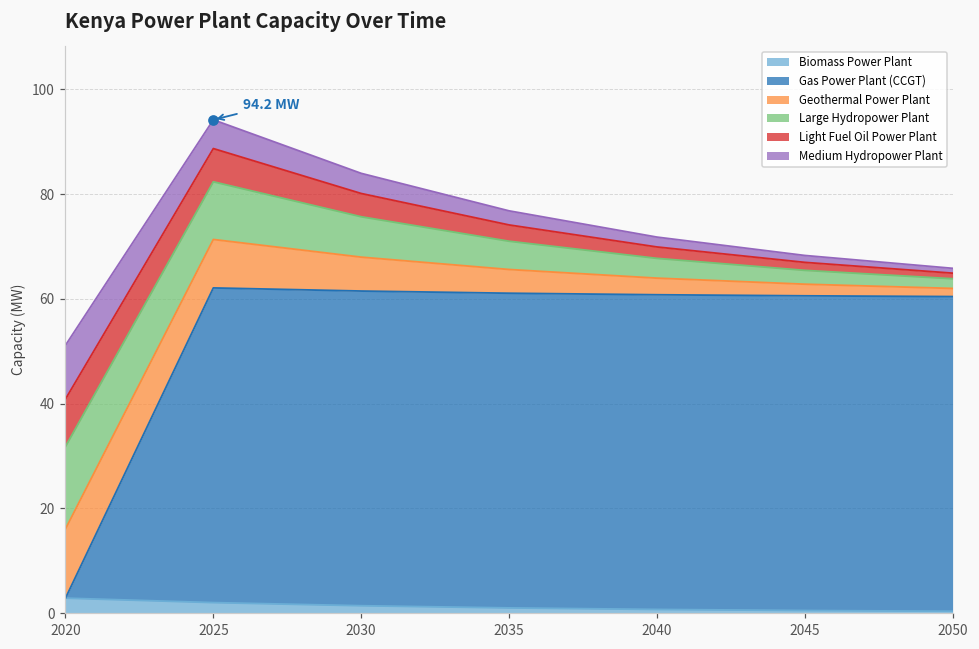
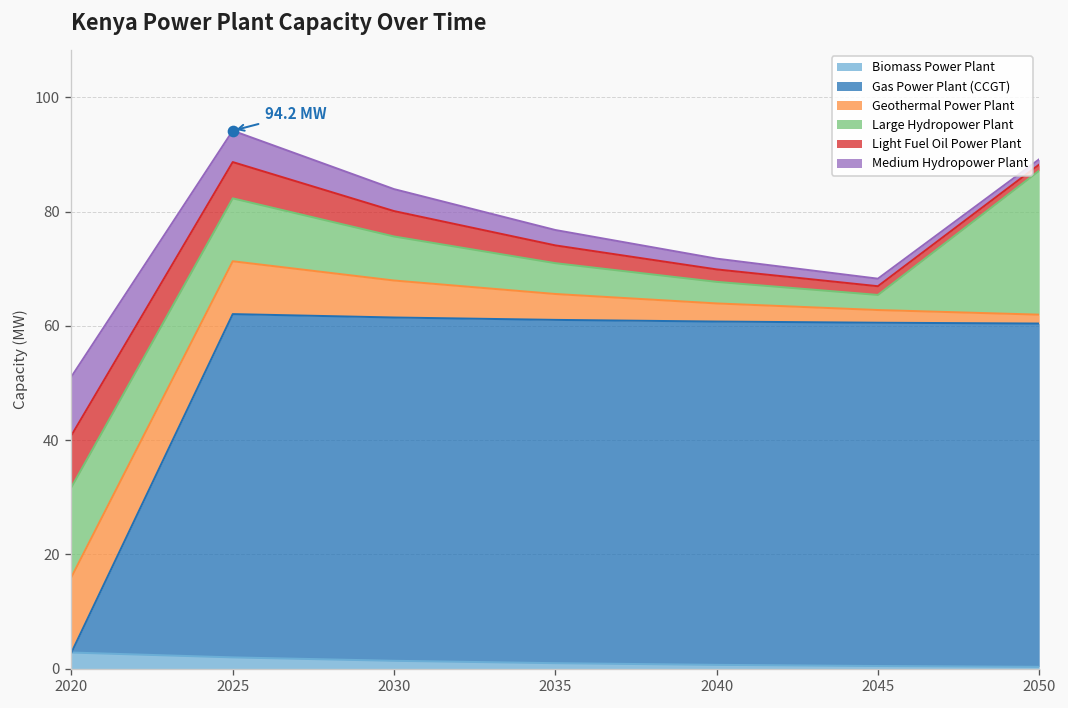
  {
    "Biomass Power Plant": {
      "2025": 2,
      "2030": 1,
      "2035": 1,
      "2040": 1,
      "2045": 0,
      "2050": 0
    },
    "Geothermal Power Plant": {
      "2020": 13,
      "2025": 9,
      "2030": 6,
      "2035": 5,
      "2040": 3,
      "2045": 2,
      "2050": 2
    },
    "Large Hydropower Plant": {
      "2020": 16,
      "2025": 11,
      "2030": 8,
      "2035": 5,
      "2040": 4,
      "2045": 3,
-     "2050": 2
+     "2050": 25
    },
    "Light Fuel Oil Power Plant": {
      "2020": 9,
      "2025": 6,
      "2030": 4,
      "2035": 3,
      "2040": 2,
      "2045": 2,
      "2050": 1
    },
    "Medium Hydropower Plant": {
      "2020": 10,
      "2030": 4,
      "2035": 3,
      "2040": 2,
      "2045": 1,
      "2050": 1
    }
  }
